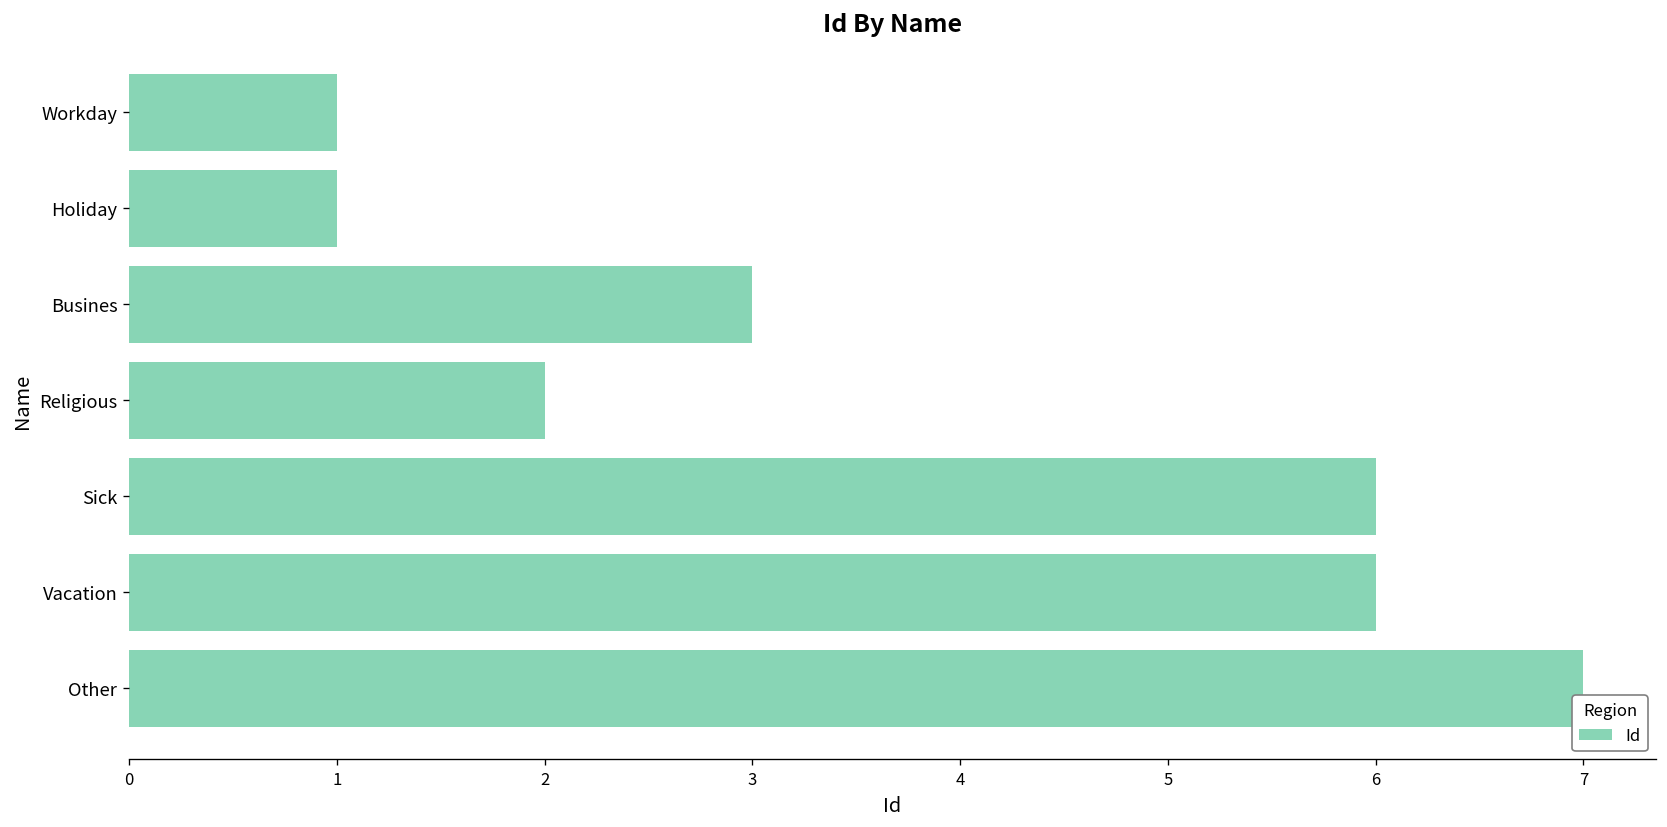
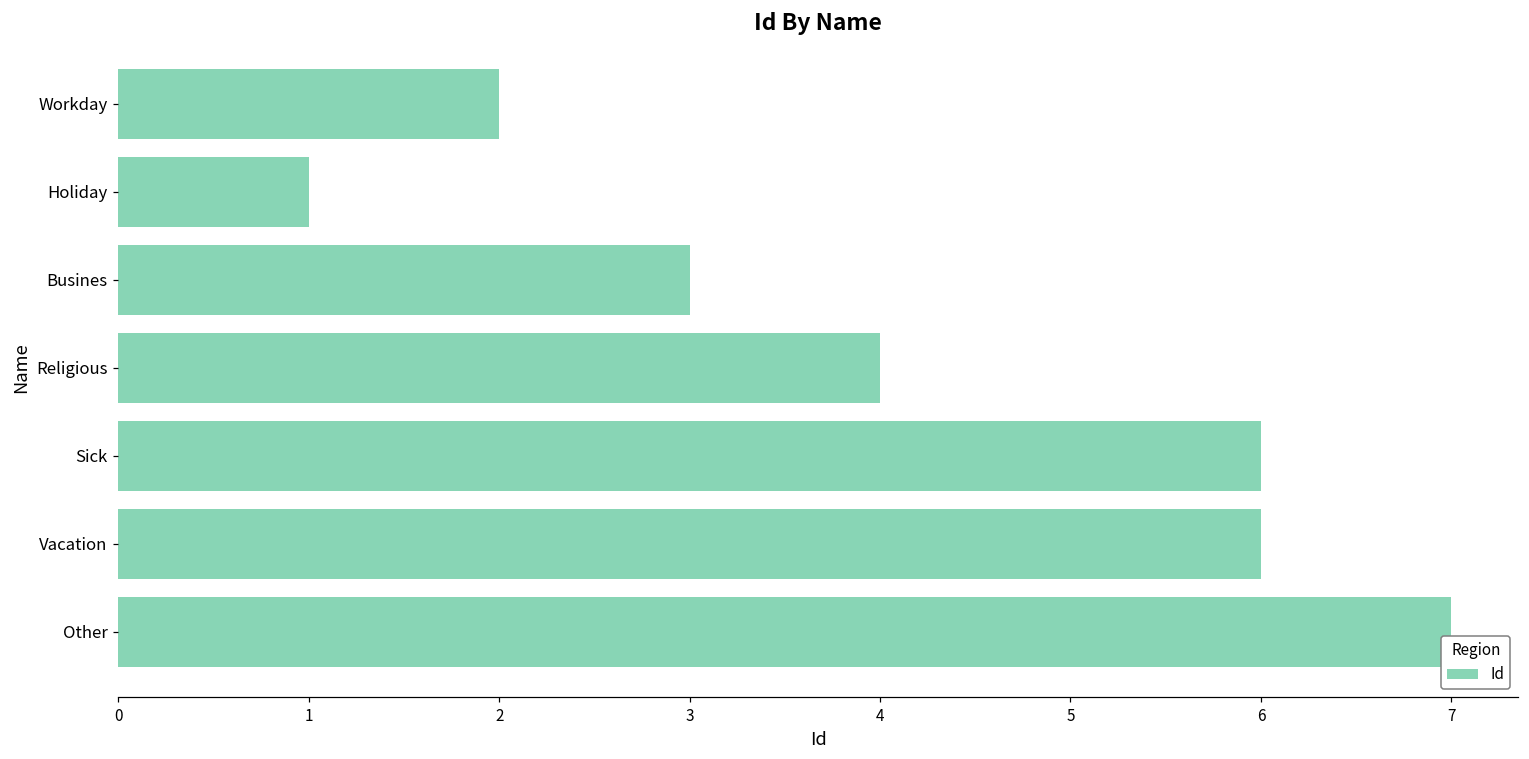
  {
-   "Workday": 1,
+   "Workday": 2,
    "Holiday": 1,
    "Busines": 3,
-   "Religious": 2,
+   "Religious": 4,
    "Sick": 6,
    "Vacation": 6,
    "Other": 7
  }
